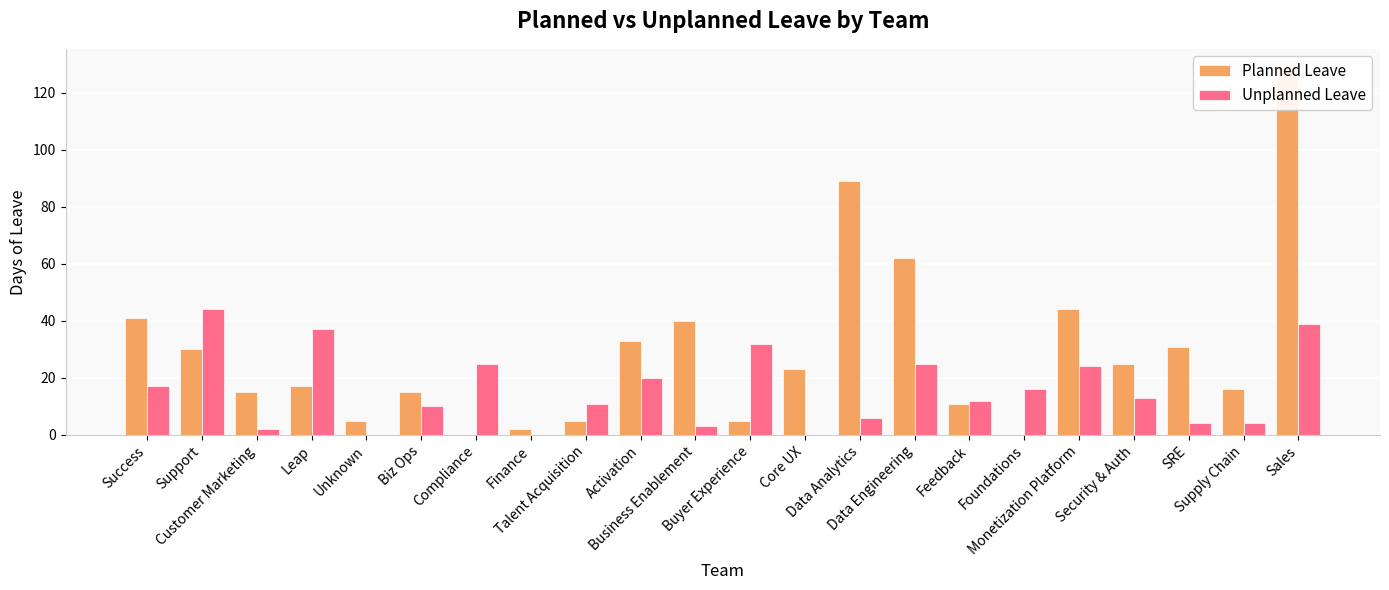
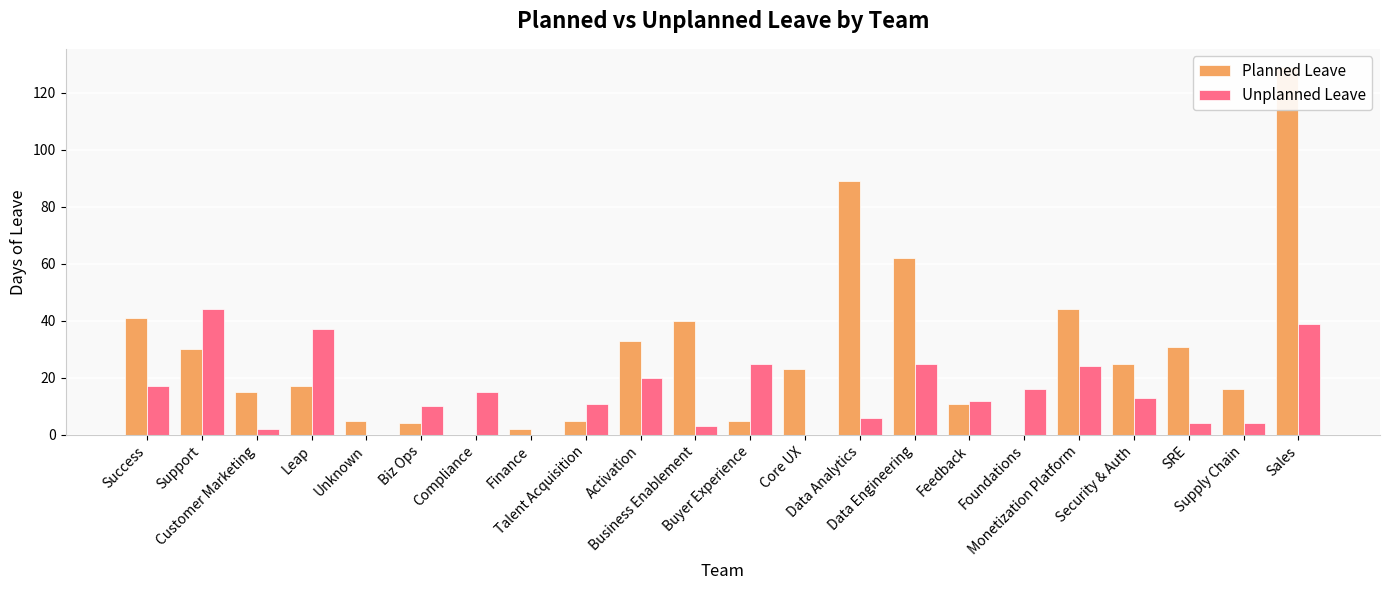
  {
    "Planned Leave": {
      "Success": 41,
      "Support": 30,
      "Customer Marketing": 15,
      "Leap": 17,
      "Unknown": 5,
-     "Biz Ops": 15,
+     "Biz Ops": 4,
      "Compliance": 0,
      "Finance": 2,
      "Talent Acquisition": 5,
      "Activation": 33,
      "Business Enablement": 40,
      "Buyer Experience": 5,
      "Core UX": 23,
      "Data Analytics": 89,
      "Data Engineering": 62,
      "Feedback": 11,
      "Foundations": 0,
      "Monetization Platform": 44,
      "Security & Auth": 25,
      "SRE": 31,
      "Supply Chain": 16
    },
    "Unplanned Leave": {
      "Success": 17,
      "Support": 44,
      "Customer Marketing": 2,
      "Leap": 37,
      "Unknown": 0,
      "Biz Ops": 10,
-     "Compliance": 25,
+     "Compliance": 15,
      "Finance": 0,
      "Talent Acquisition": 11,
      "Activation": 20,
      "Business Enablement": 3,
-     "Buyer Experience": 32,
+     "Buyer Experience": 25,
      "Core UX": 0,
      "Data Analytics": 6,
      "Data Engineering": 25,
      "Feedback": 12,
      "Foundations": 16,
      "Monetization Platform": 24,
      "Security & Auth": 13,
      "SRE": 4,
      "Supply Chain": 4,
      "Sales": 39
    }
  }
